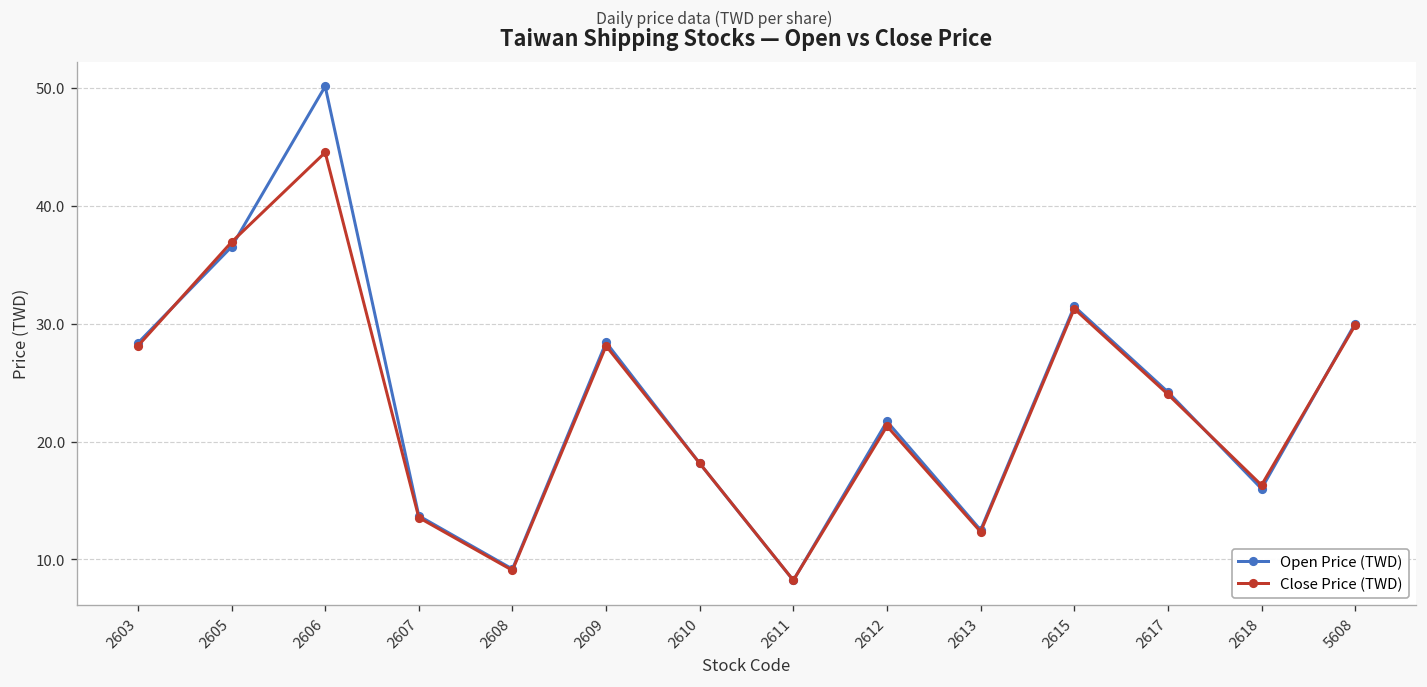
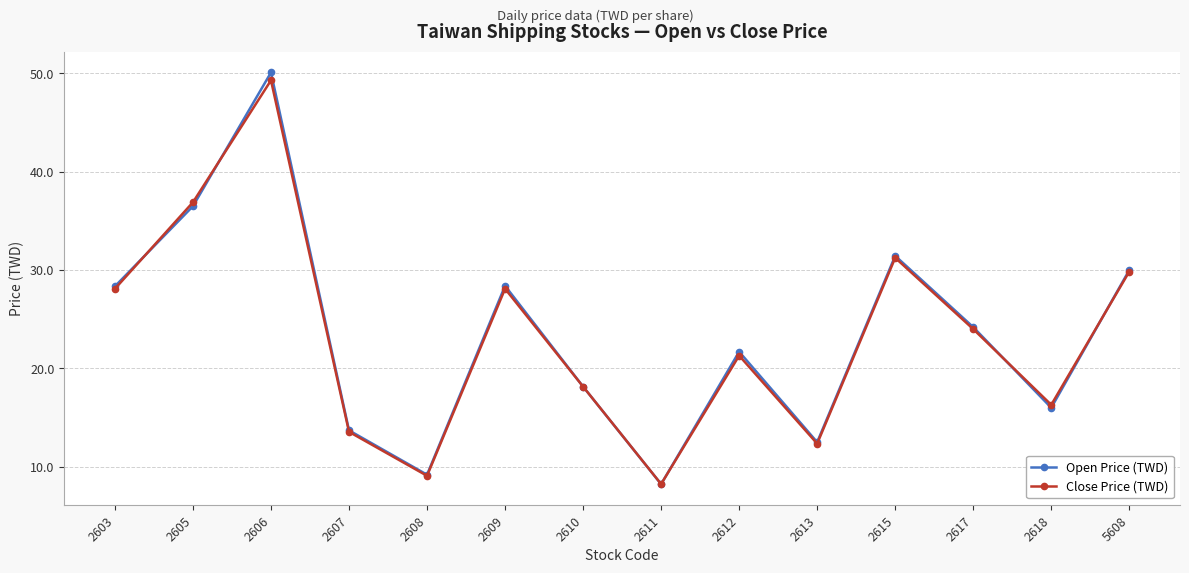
  {
    "Open Price (TWD)": {
      "2605": 37,
      "2606": 50,
      "2609": 28,
      "2612": 22,
      "2618": 16
    },
    "Close Price (TWD)": {
      "2605": 37,
-     "2606": 45,
+     "2606": 49,
      "2609": 28,
      "2612": 21,
      "2618": 16
    }
  }
